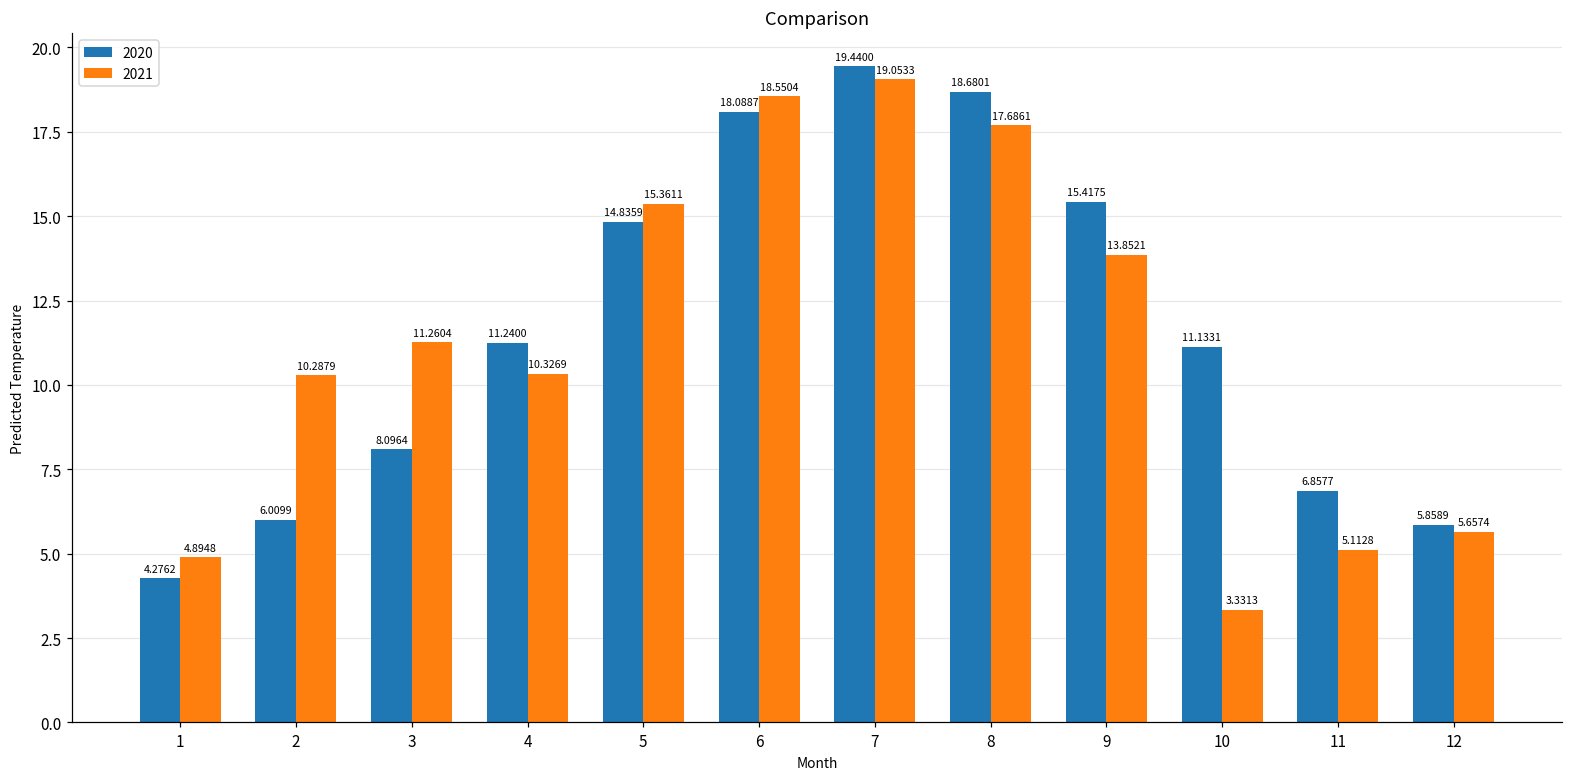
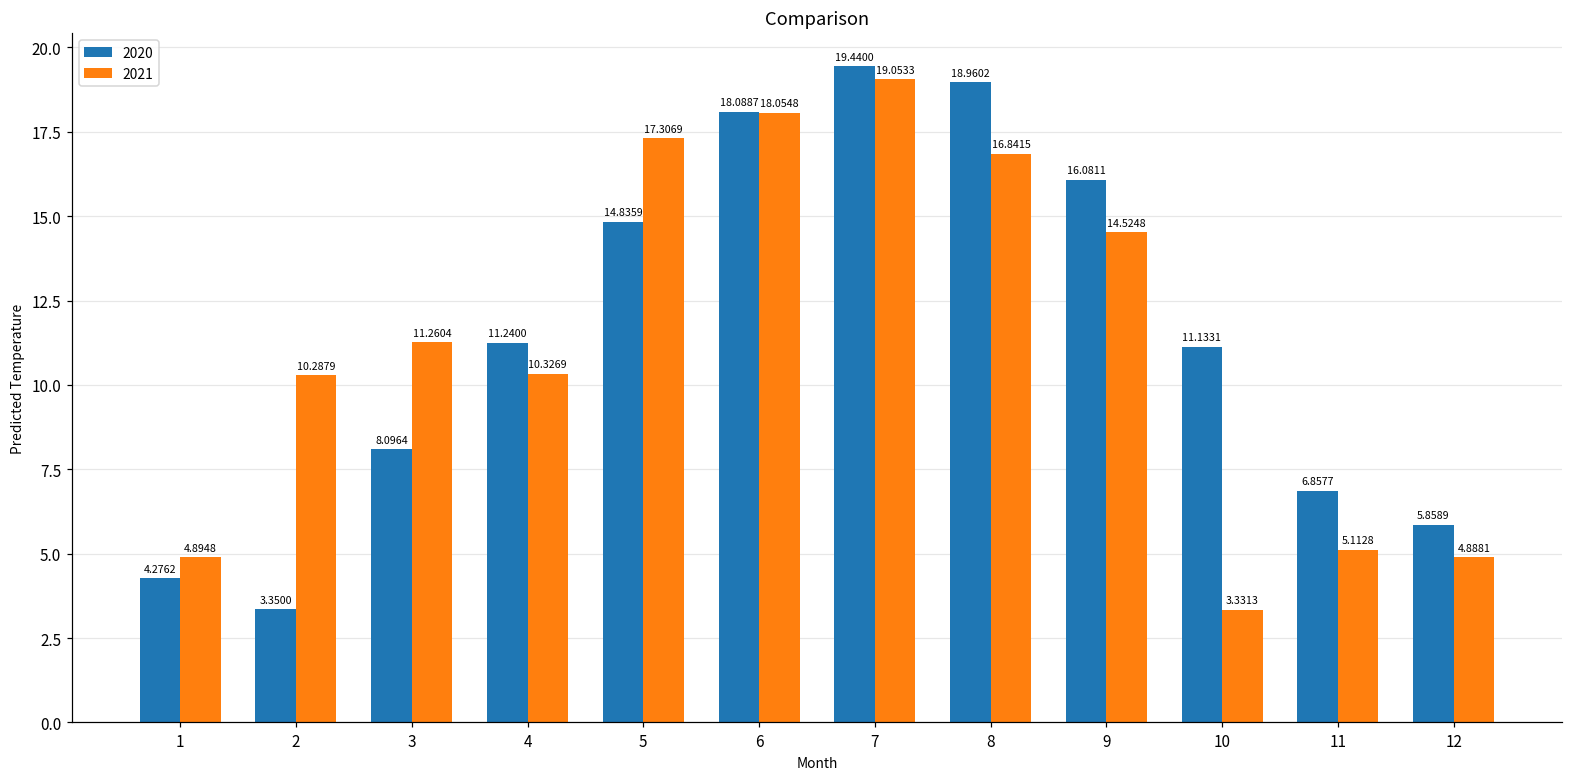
  {
    "2020": {
      "1": 4.2762,
-     "2": 6.0099,
+     "2": 3.3500,
      "3": 8.0964,
      "4": 11.2400,
      "5": 14.8359,
      "6": 18.0887,
      "7": 19.4400,
-     "8": 18.6801,
-     "9": 15.4175,
+     "8": 18.9602,
+     "9": 16.0811,
      "10": 11.1331,
      "11": 6.8577,
      "12": 5.8589
    },
    "2021": {
      "1": 4.8948,
      "2": 10.2879,
      "3": 11.2604,
      "4": 10.3269,
-     "5": 15.3611,
-     "6": 18.5504,
+     "5": 17.3069,
+     "6": 18.0548,
      "7": 19.0533,
-     "8": 17.6861,
-     "9": 13.8521,
+     "8": 16.8415,
+     "9": 14.5248,
      "10": 3.3313,
      "11": 5.1128,
-     "12": 5.6574
+     "12": 4.8881
    }
  }
